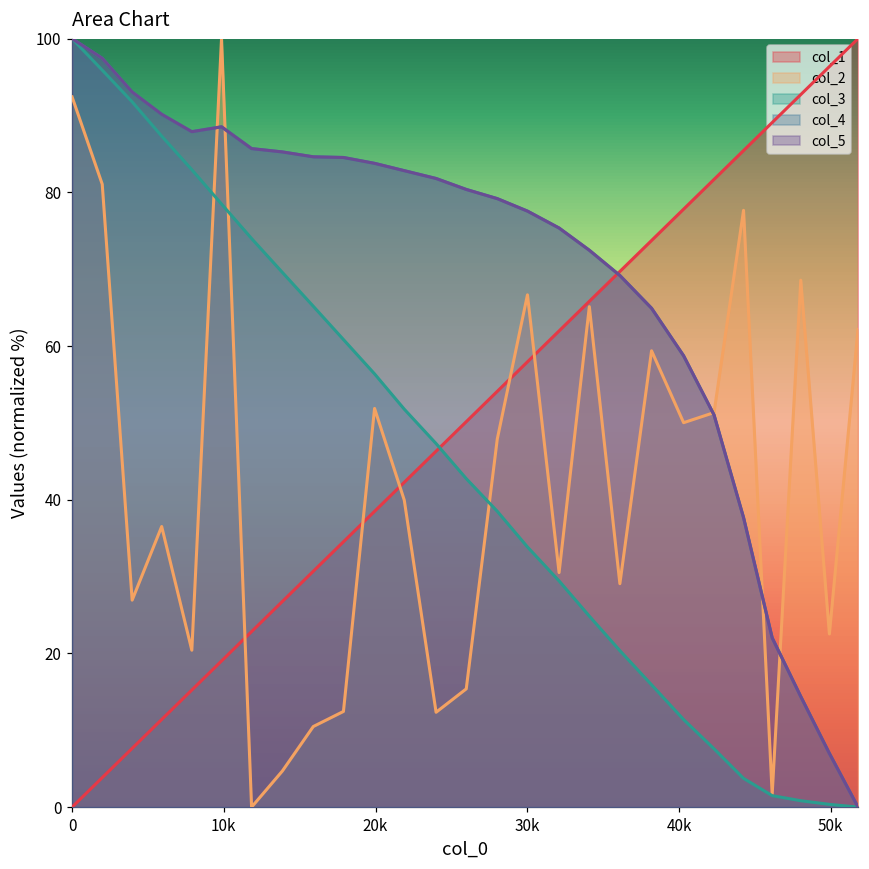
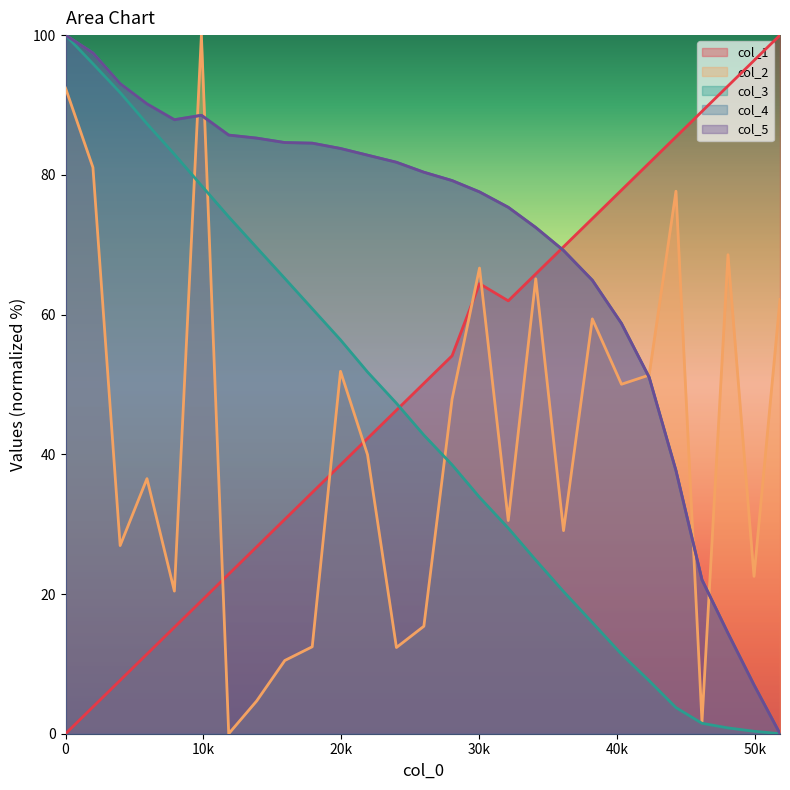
  {
    "col_1": {
      "0": 0,
-     "30k": 58
+     "30k": 64
    },
    "col_2": {
      "0": 92,
      "30k": 67
    }
  }
